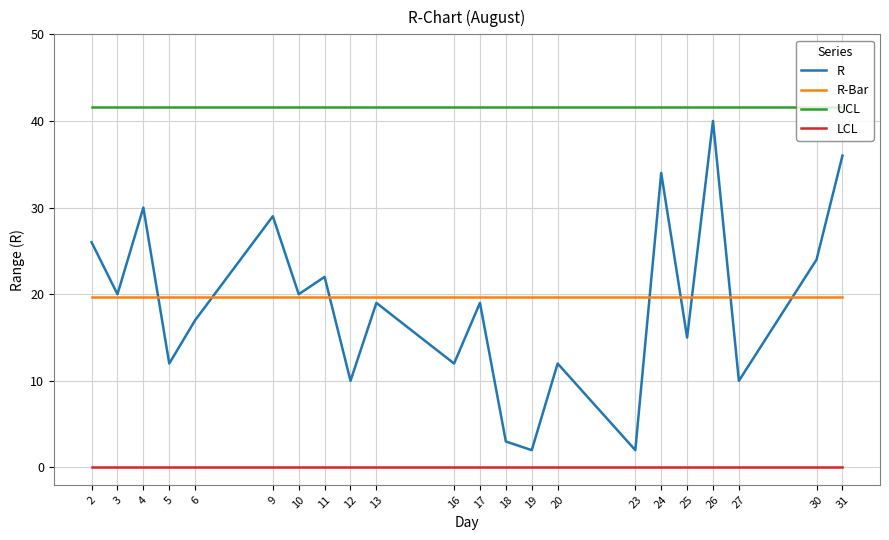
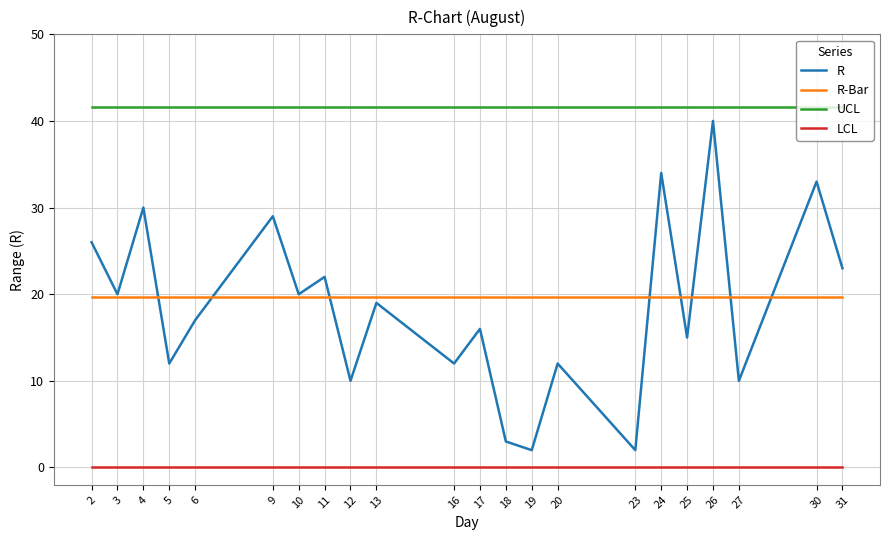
  {
    "R": {
      "2": 26,
      "3": 20,
      "4": 30,
      "5": 12,
      "6": 17,
      "9": 29,
      "10": 20,
      "11": 22,
      "12": 10,
      "13": 19,
      "16": 12,
-     "17": 19,
+     "17": 16,
      "18": 3,
      "19": 2,
      "20": 12,
      "23": 2,
      "24": 34,
      "25": 15,
      "26": 40,
      "27": 10,
-     "30": 24,
-     "31": 36
+     "30": 33,
+     "31": 23
    },
    "R-Bar": {
      "2": 20,
      "3": 20,
      "4": 20,
      "5": 20,
      "6": 20,
      "9": 20,
      "10": 20,
      "11": 20,
      "12": 20,
      "13": 20,
      "16": 20,
      "17": 20,
      "18": 20,
      "19": 20,
      "20": 20,
      "23": 20,
      "24": 20,
      "25": 20,
      "26": 20,
      "27": 20,
      "30": 20,
      "31": 20
    },
    "UCL": {
      "2": 42,
      "3": 42,
      "4": 42,
      "5": 42,
      "6": 42,
      "9": 42,
      "10": 42,
      "11": 42,
      "12": 42,
      "13": 42,
      "16": 42,
      "17": 42,
      "18": 42,
      "19": 42,
      "20": 42,
      "23": 42,
      "24": 42,
      "25": 42,
      "26": 42,
      "27": 42
    },
    "LCL": {
      "2": 0,
      "3": 0,
      "4": 0,
      "5": 0,
      "6": 0,
      "9": 0,
      "10": 0,
      "11": 0,
      "12": 0,
      "13": 0,
      "16": 0,
      "17": 0,
      "18": 0,
      "19": 0,
      "20": 0,
      "23": 0,
      "24": 0,
      "25": 0,
      "26": 0,
      "27": 0,
      "30": 0,
      "31": 0
    }
  }
